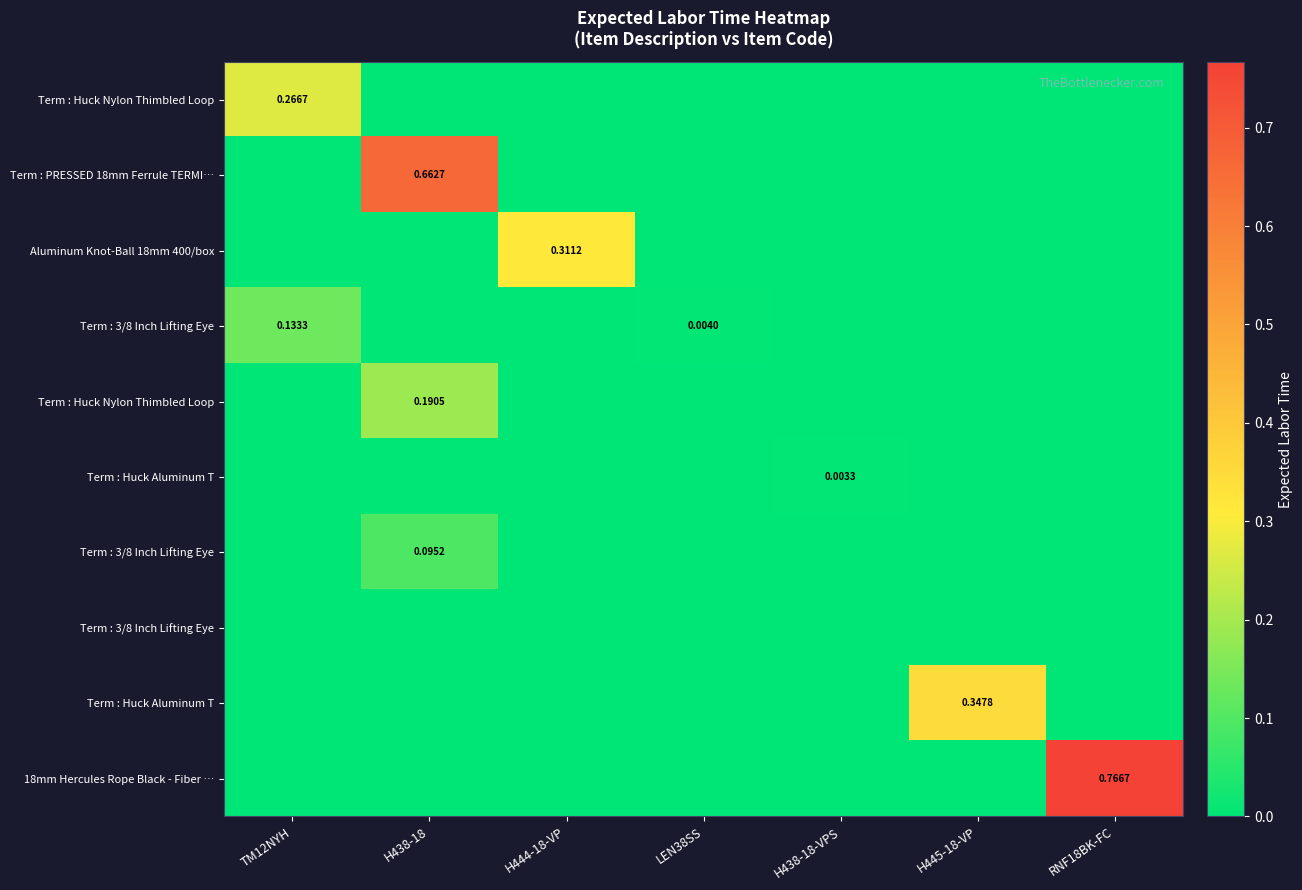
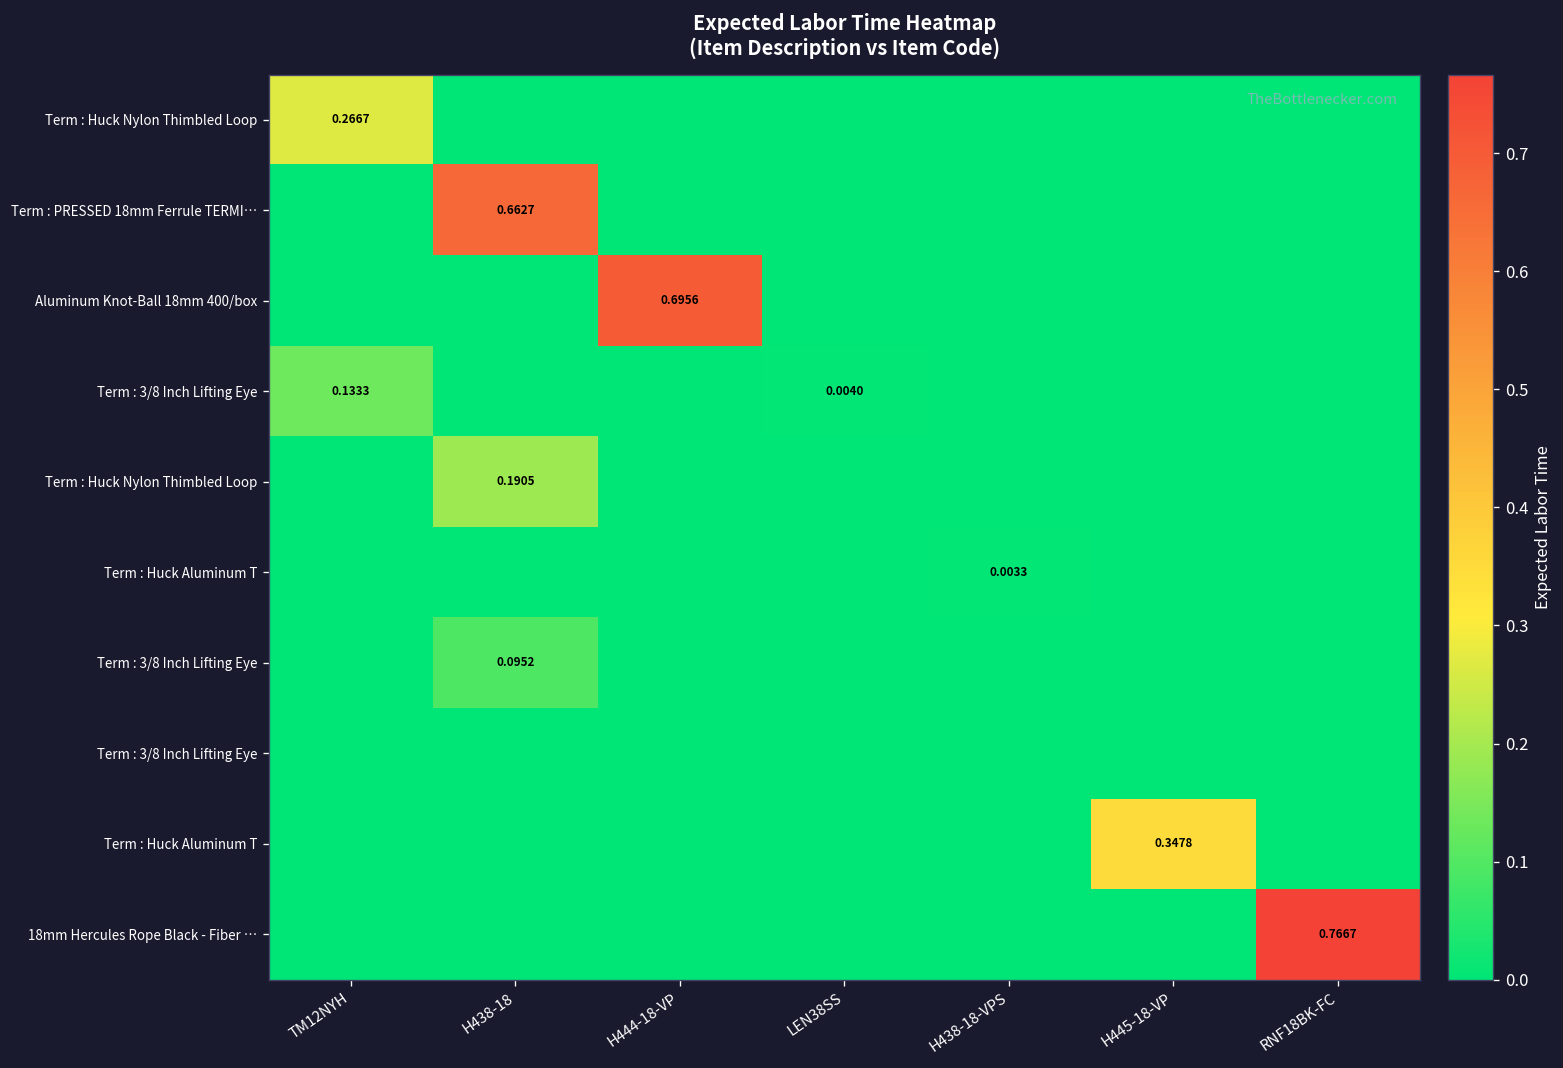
  {
    "Term : PRESSED 18mm Ferrule TERMI…": {
      "H438-18": 0.6627
    },
    "Aluminum Knot-Ball 18mm 400/box": {
-     "H444-18-VP": 0.3112
+     "H444-18-VP": 0.6956
    },
    "18mm Hercules Rope Black - Fiber …": {
      "RNF18BK-FC": 0.7667
    }
  }
